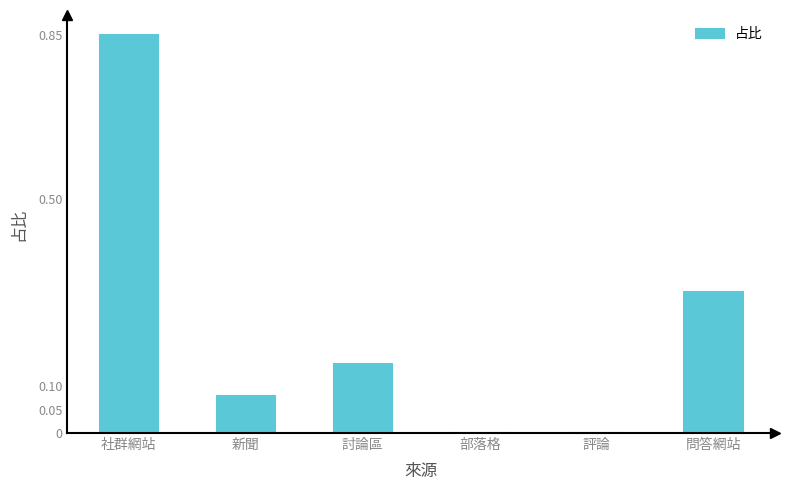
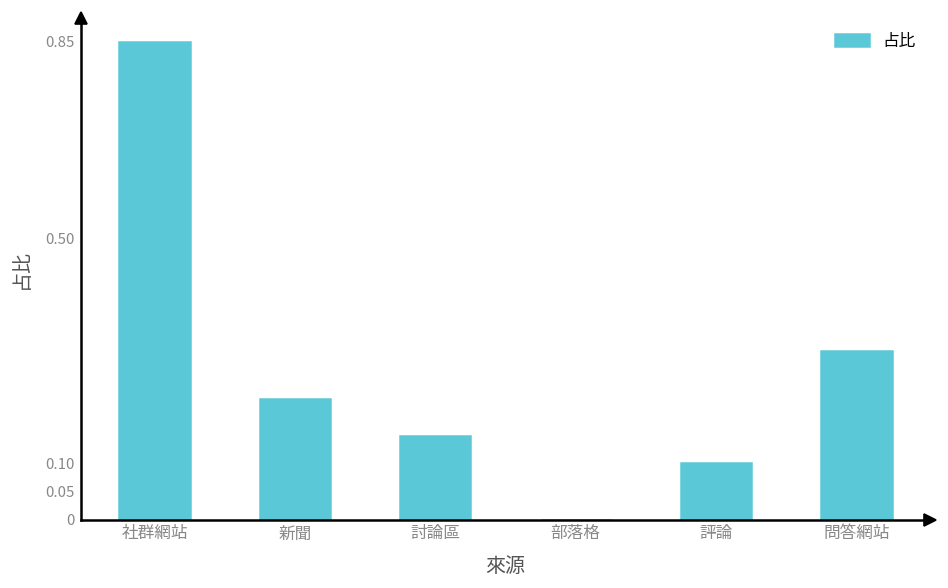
  {
    "社群網站": 0.85,
-   "新聞": 0.08,
+   "新聞": 0.22,
    "討論區": 0.15,
    "部落格": 0.00,
-   "評論": 0.0,
+   "評論": 0.1,
    "問答網站": 0.30
  }
